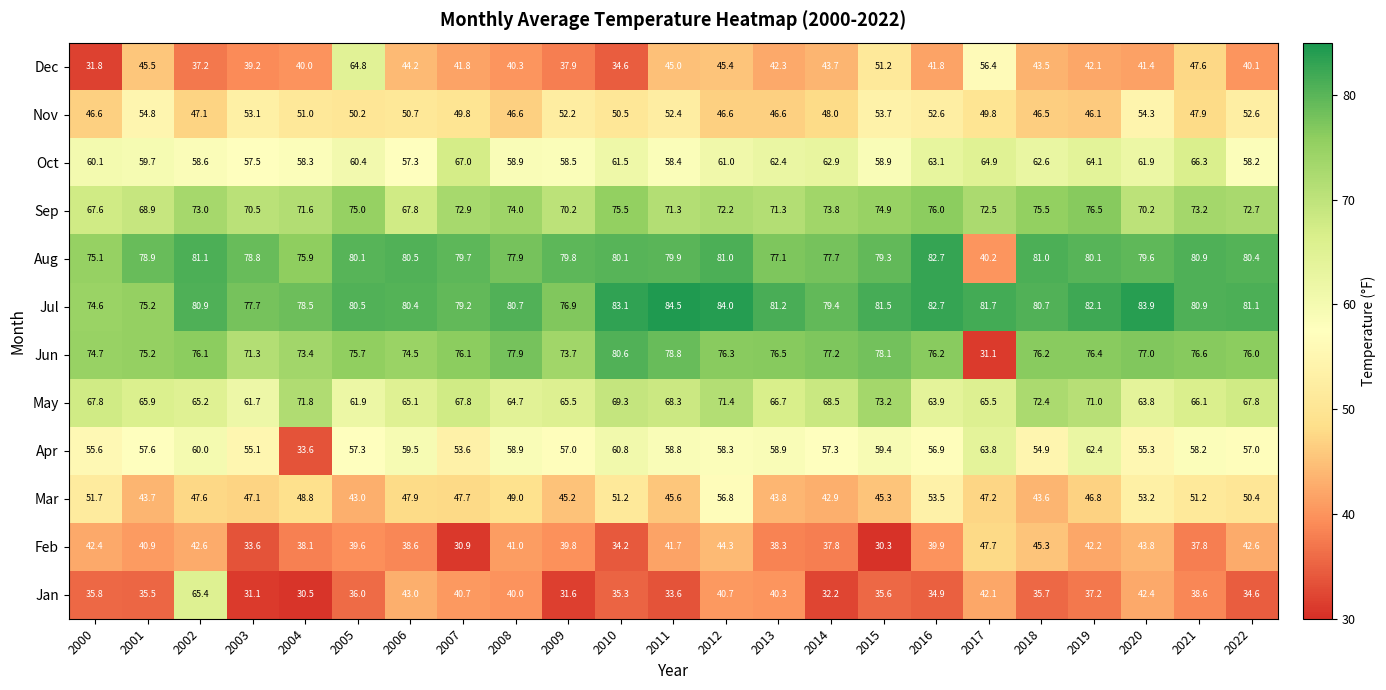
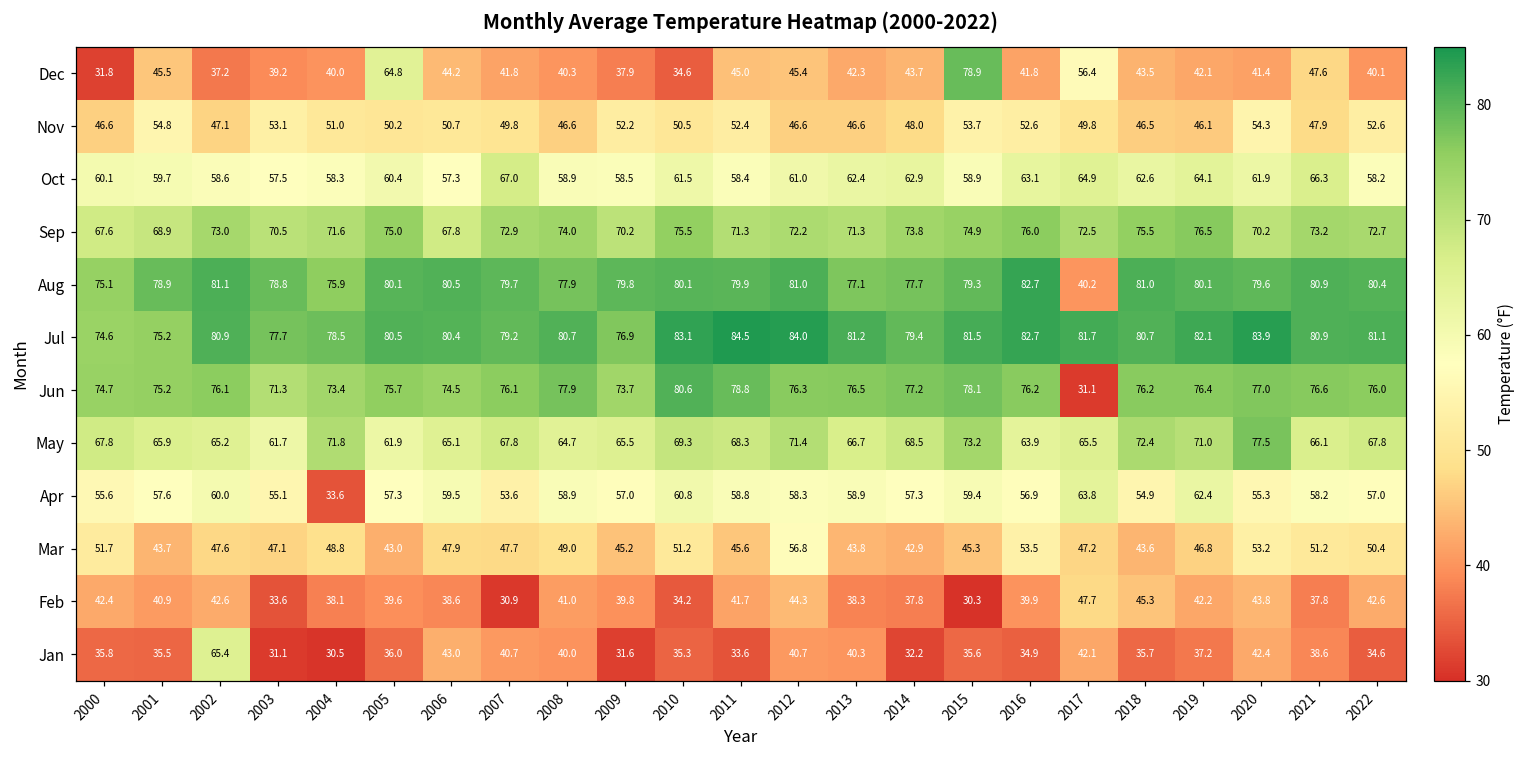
  {
    "Dec": {
      "2000": 31.8,
      "2001": 45.5,
      "2002": 37.2,
      "2003": 39.2,
      "2004": 40.0,
      "2005": 64.8,
      "2006": 44.2,
      "2007": 41.8,
      "2008": 40.3,
      "2009": 37.9,
      "2010": 34.6,
      "2011": 45.0,
      "2012": 45.4,
      "2013": 42.3,
      "2014": 43.7,
-     "2015": 51.2,
+     "2015": 78.9,
      "2016": 41.8,
      "2017": 56.4,
      "2018": 43.5,
      "2019": 42.1,
      "2020": 41.4,
      "2021": 47.6,
      "2022": 40.1
    },
    "May": {
      "2000": 67.8,
      "2001": 65.9,
      "2002": 65.2,
      "2003": 61.7,
      "2004": 71.8,
      "2005": 61.9,
      "2006": 65.1,
      "2007": 67.8,
      "2008": 64.7,
      "2009": 65.5,
      "2010": 69.3,
      "2011": 68.3,
      "2012": 71.4,
      "2013": 66.7,
      "2014": 68.5,
      "2015": 73.2,
      "2016": 63.9,
      "2017": 65.5,
      "2018": 72.4,
      "2019": 71.0,
-     "2020": 63.8,
+     "2020": 77.5,
      "2021": 66.1,
      "2022": 67.8
    }
  }
